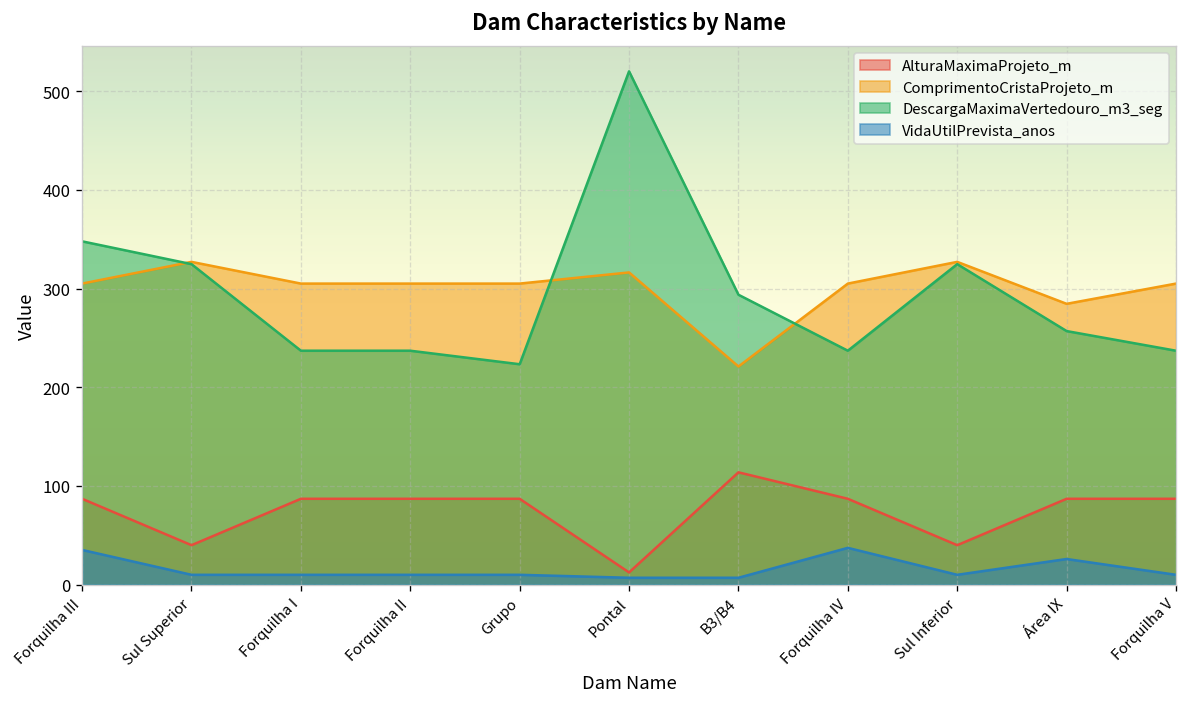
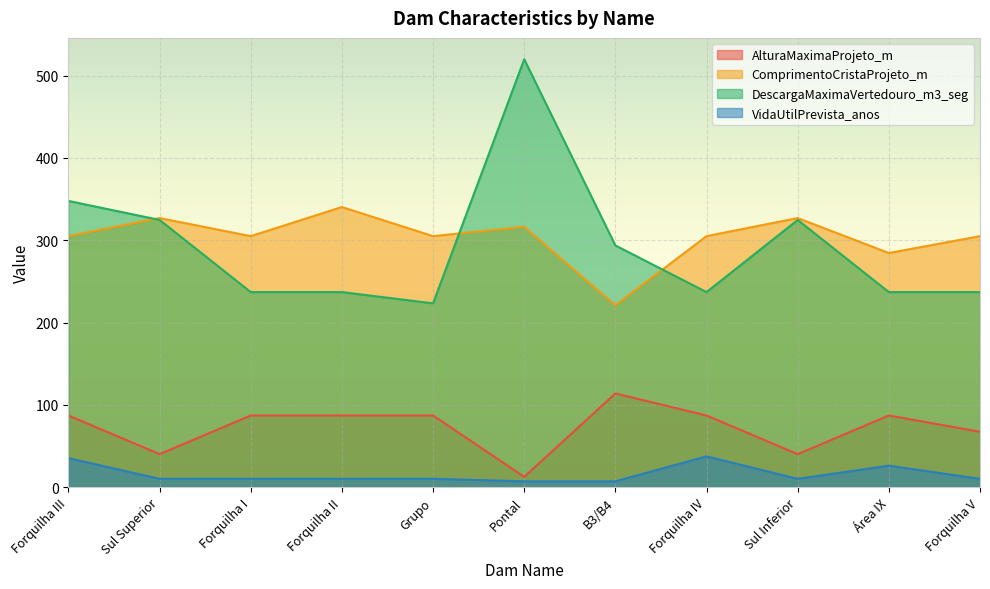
  {
    "AlturaMaximaProjeto_m": {
      "Forquilha III": 90,
      "Sul Superior": 40,
      "Forquilha I": 90,
      "Forquilha II": 90,
      "Grupo": 90,
      "Pontal": 10,
      "B3/B4": 110,
      "Forquilha IV": 90,
      "Sul Inferior": 40,
      "Área IX": 90,
-     "Forquilha V": 90
+     "Forquilha V": 70
    },
    "ComprimentoCristaProjeto_m": {
      "Forquilha III": 310,
      "Forquilha I": 310,
-     "Forquilha II": 310,
+     "Forquilha II": 340,
      "Grupo": 310,
      "Pontal": 320,
      "B3/B4": 220,
      "Forquilha IV": 310,
      "Área IX": 280,
      "Forquilha V": 310
    },
    "DescargaMaximaVertedouro_m3_seg": {
      "Forquilha III": 350,
      "Forquilha I": 240,
      "Forquilha II": 240,
      "Grupo": 220,
      "Pontal": 520,
      "B3/B4": 290,
      "Forquilha IV": 240,
-     "Área IX": 260,
+     "Área IX": 240,
      "Forquilha V": 240
    },
    "VidaUtilPrevista_anos": {
      "Forquilha III": 40,
      "Sul Superior": 10,
      "Forquilha I": 10,
      "Forquilha II": 10,
      "Grupo": 10,
      "Pontal": 10,
      "B3/B4": 10,
      "Forquilha IV": 40,
      "Sul Inferior": 10,
      "Área IX": 30,
      "Forquilha V": 10
    }
  }
